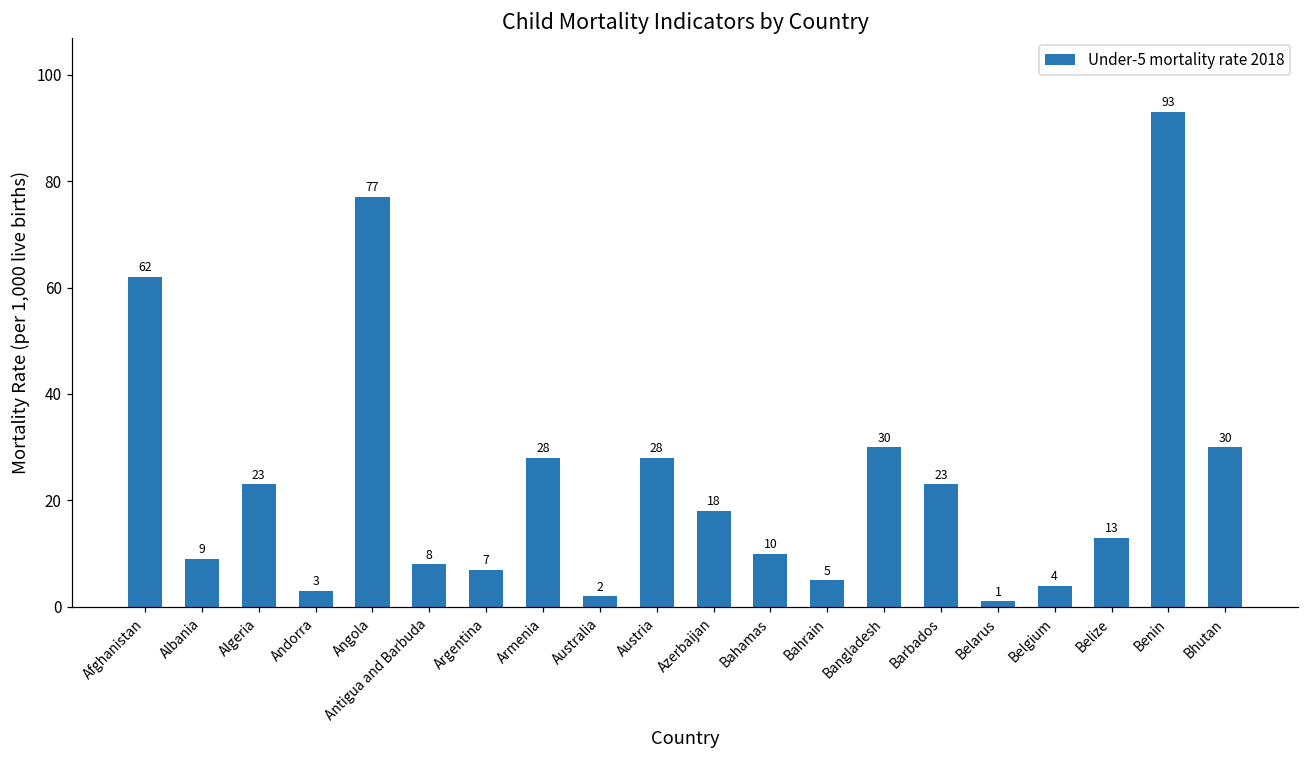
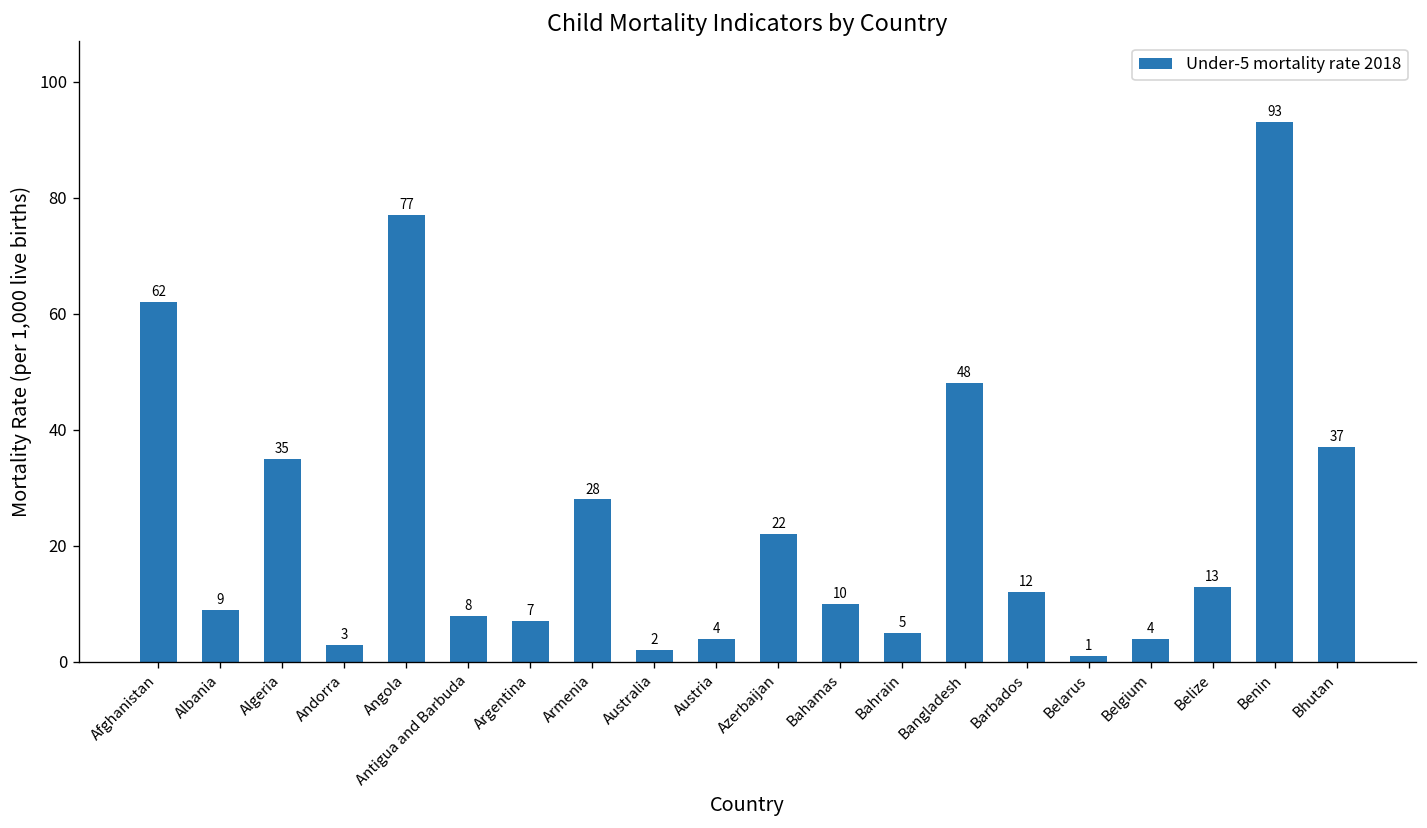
  {
    "Afghanistan": 62,
    "Albania": 9,
-   "Algeria": 23,
+   "Algeria": 35,
    "Andorra": 3,
    "Angola": 77,
    "Antigua and Barbuda": 8,
    "Argentina": 7,
    "Armenia": 28,
    "Australia": 2,
-   "Austria": 28,
-   "Azerbaijan": 18,
+   "Austria": 4,
+   "Azerbaijan": 22,
    "Bahamas": 10,
    "Bahrain": 5,
-   "Bangladesh": 30,
-   "Barbados": 23,
+   "Bangladesh": 48,
+   "Barbados": 12,
    "Belarus": 1,
    "Belgium": 4,
    "Belize": 13,
    "Benin": 93,
-   "Bhutan": 30
+   "Bhutan": 37
  }
